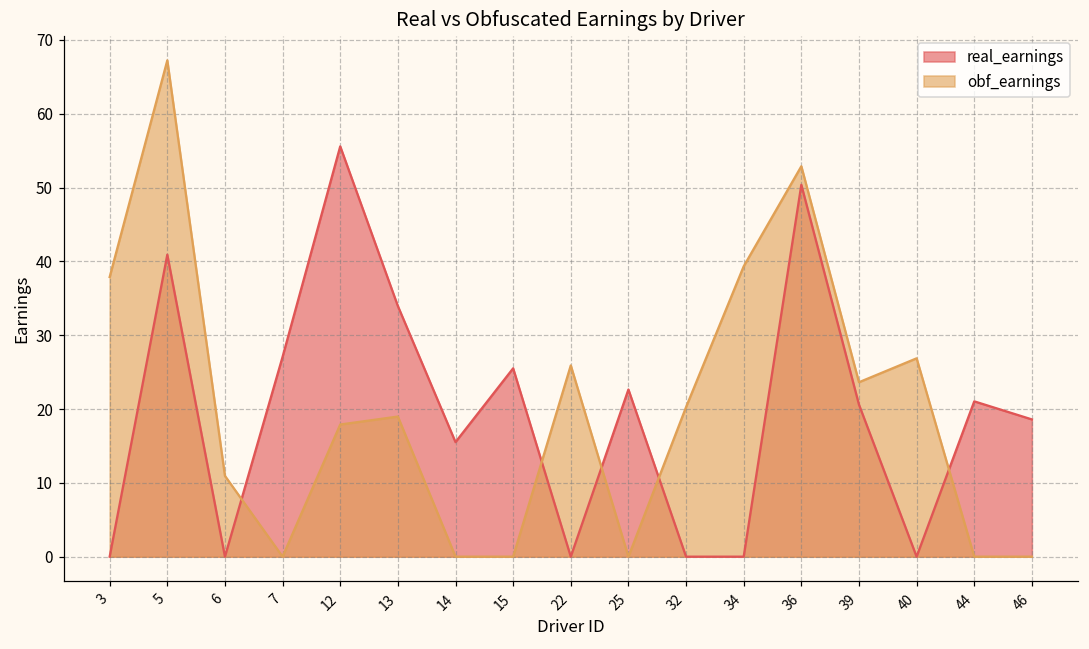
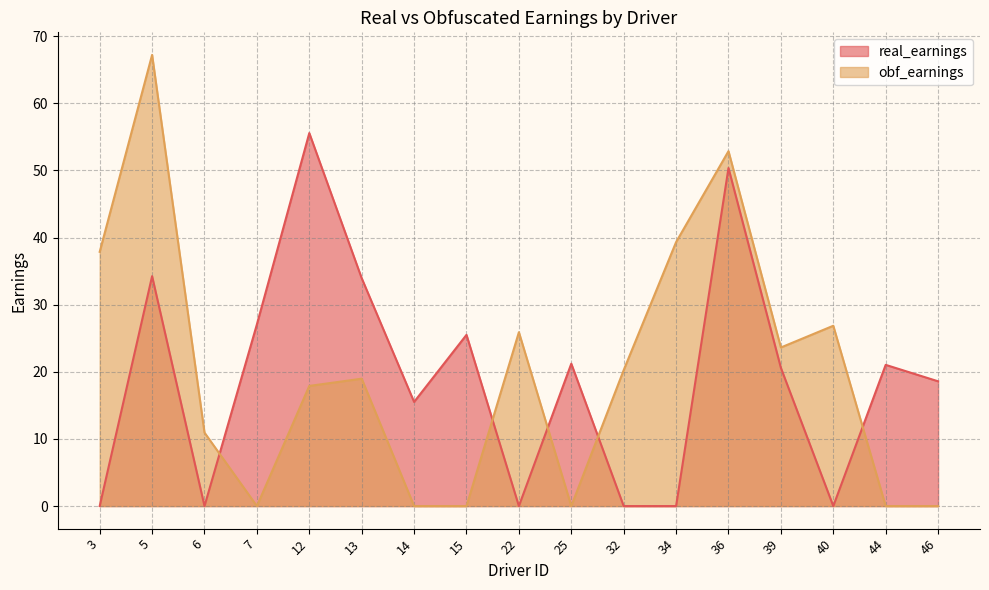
  {
    "real_earnings": {
      "3": 0,
-     "5": 41,
+     "5": 34,
      "6": 0,
      "7": 27,
      "12": 56,
      "13": 34,
      "14": 16,
      "15": 26,
      "22": 0,
-     "25": 23,
+     "25": 21,
      "32": 0,
      "34": 0,
      "36": 50,
      "39": 21,
      "40": 0,
      "44": 21,
      "46": 19
    },
    "obf_earnings": {
      "3": 38,
      "5": 67,
      "6": 11,
      "7": 0,
      "12": 18,
      "13": 19,
      "14": 0,
      "15": 0,
      "22": 26,
      "25": 0,
      "32": 20,
      "34": 39,
      "36": 53,
      "39": 24,
      "40": 27,
      "44": 0,
      "46": 0
    }
  }
